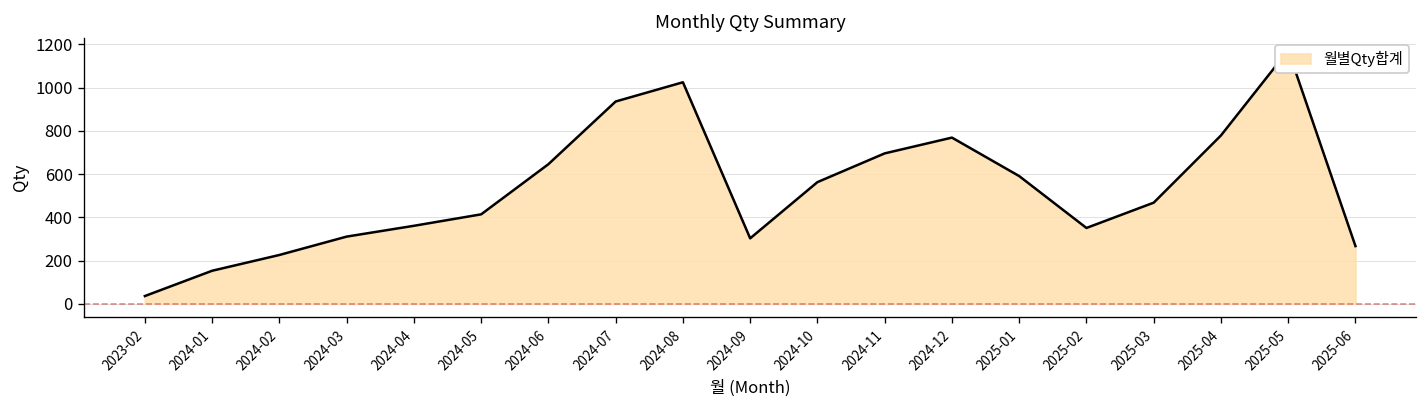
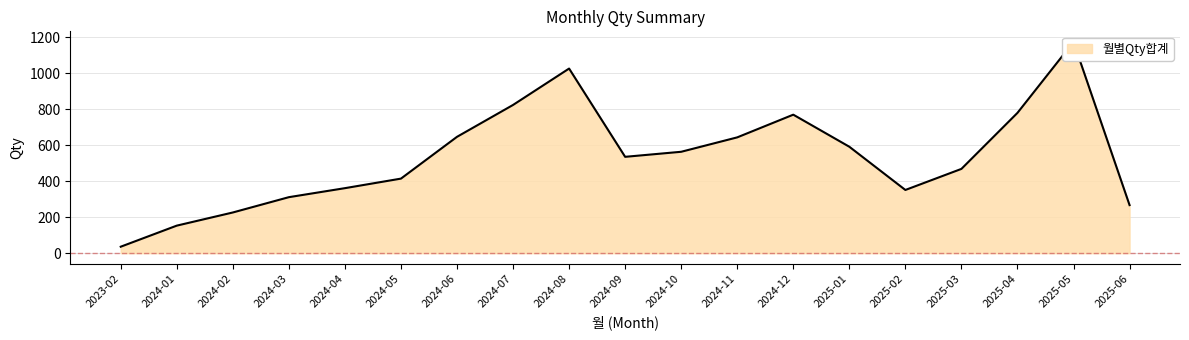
  {
    "2023-02": 40,
    "2024-01": 150,
    "2024-02": 230,
    "2024-03": 310,
    "2024-04": 360,
    "2024-05": 410,
    "2024-06": 650,
-   "2024-07": 940,
+   "2024-07": 820,
    "2024-08": 1030,
-   "2024-09": 300,
+   "2024-09": 540,
    "2024-10": 560,
-   "2024-11": 700,
+   "2024-11": 640,
    "2024-12": 770,
    "2025-01": 590,
    "2025-02": 350,
    "2025-03": 470,
    "2025-04": 780,
    "2025-06": 270
  }
